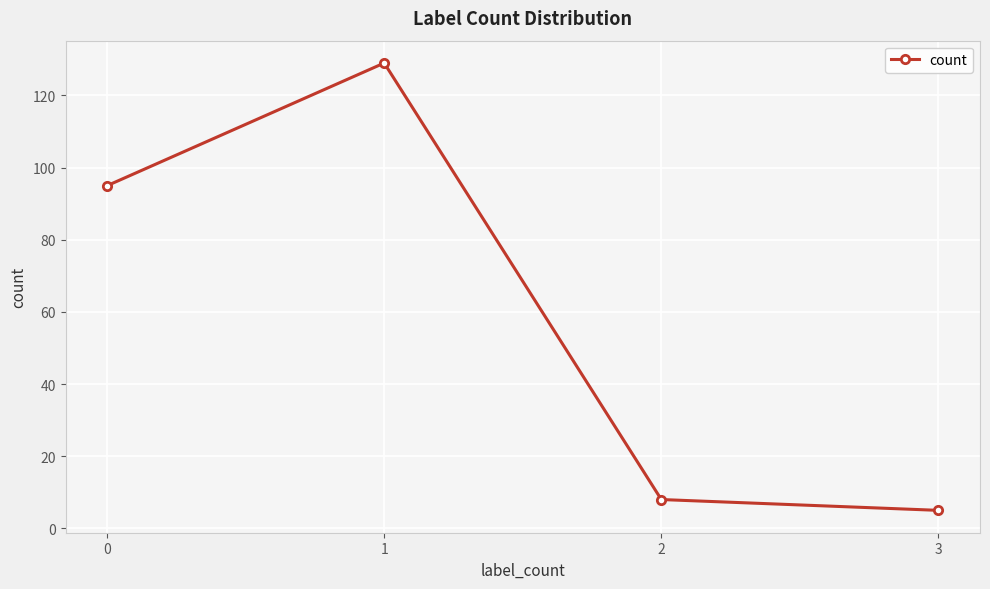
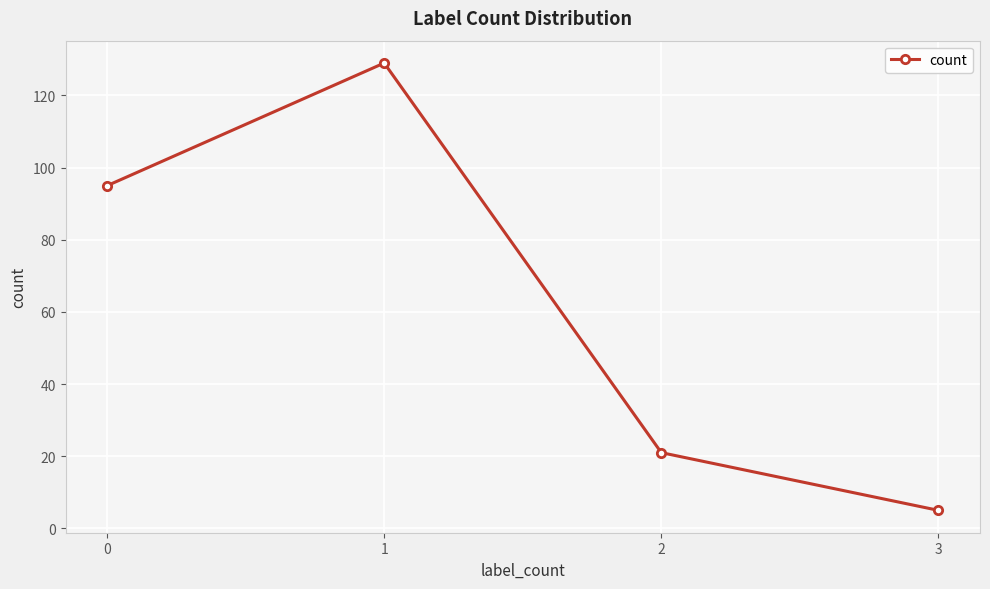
  {
    "0": 95,
    "1": 129,
-   "2": 8,
+   "2": 21,
    "3": 5
  }
